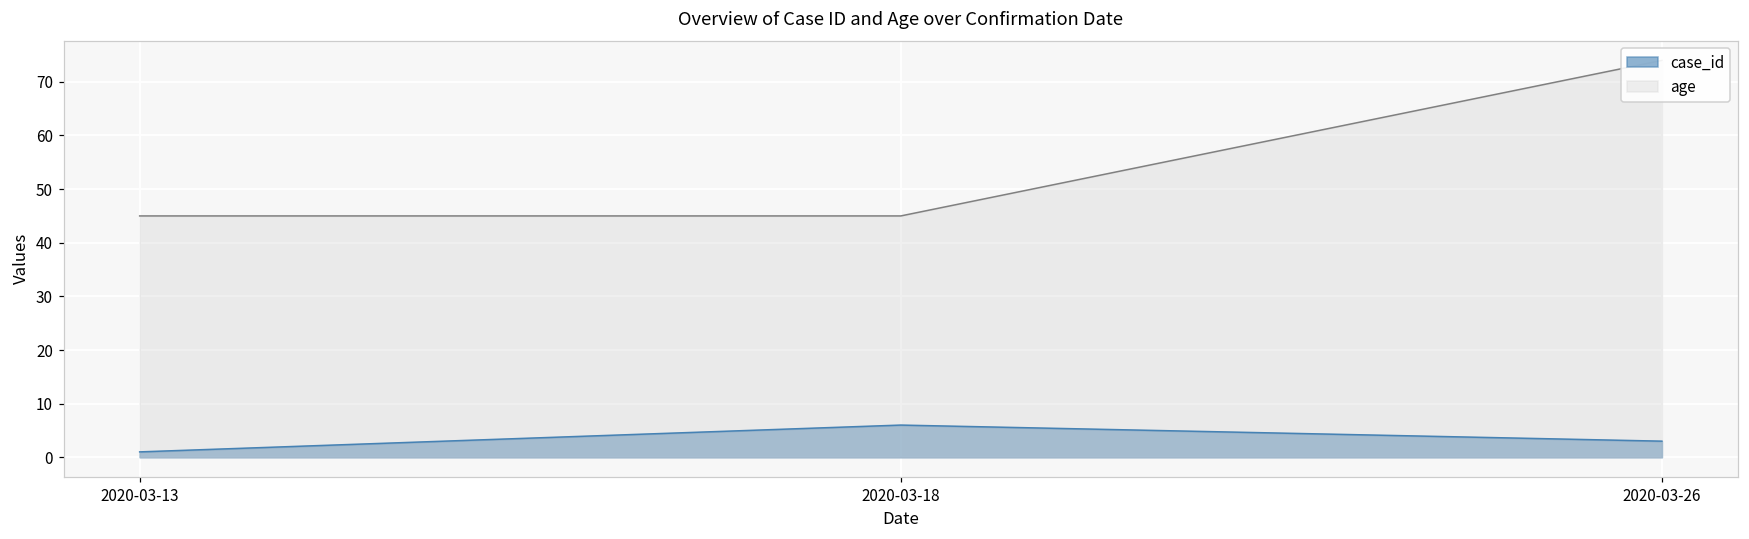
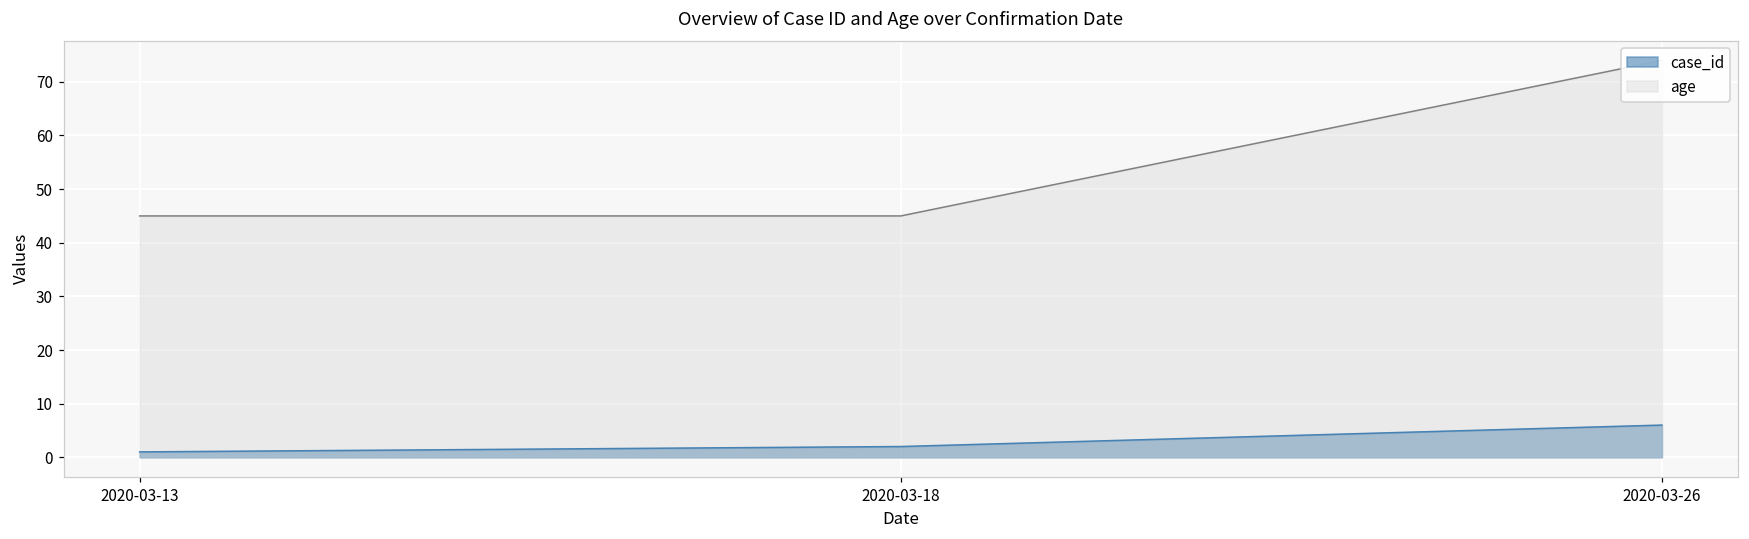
  {
    "case_id": {
      "2020-03-13": 1,
-     "2020-03-18": 6,
-     "2020-03-26": 3
+     "2020-03-18": 2,
+     "2020-03-26": 6
    },
    "age": {
      "2020-03-13": 45,
      "2020-03-18": 45
    }
  }
